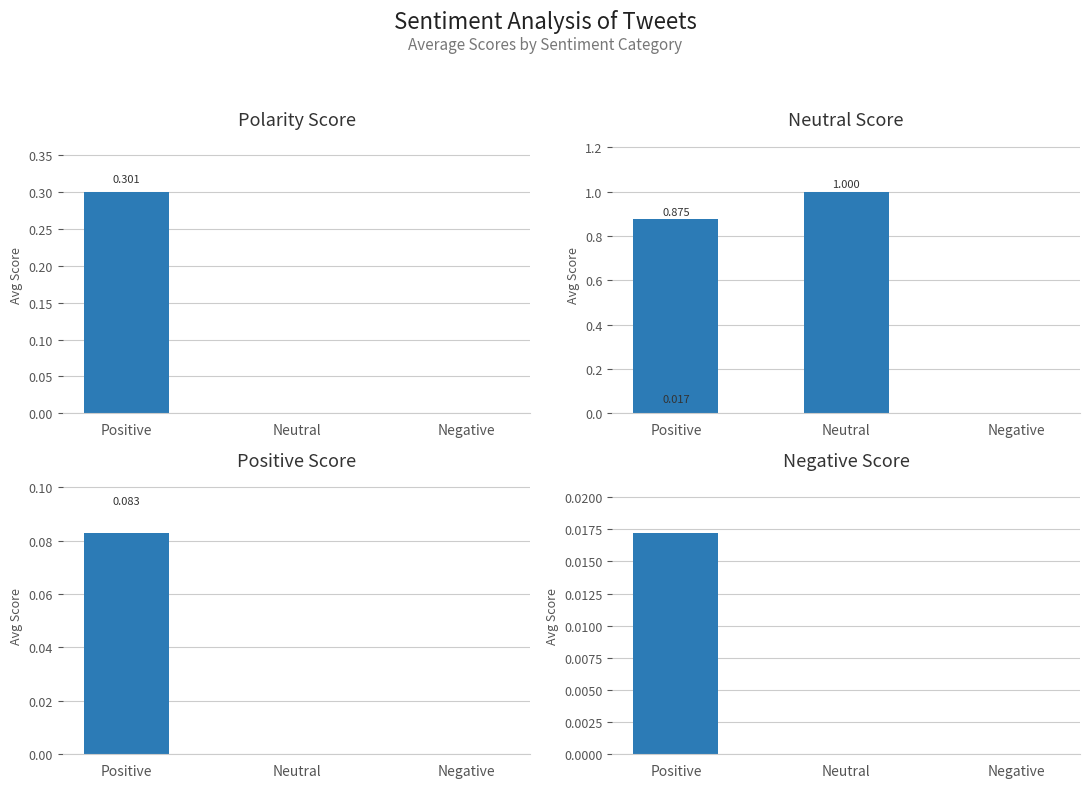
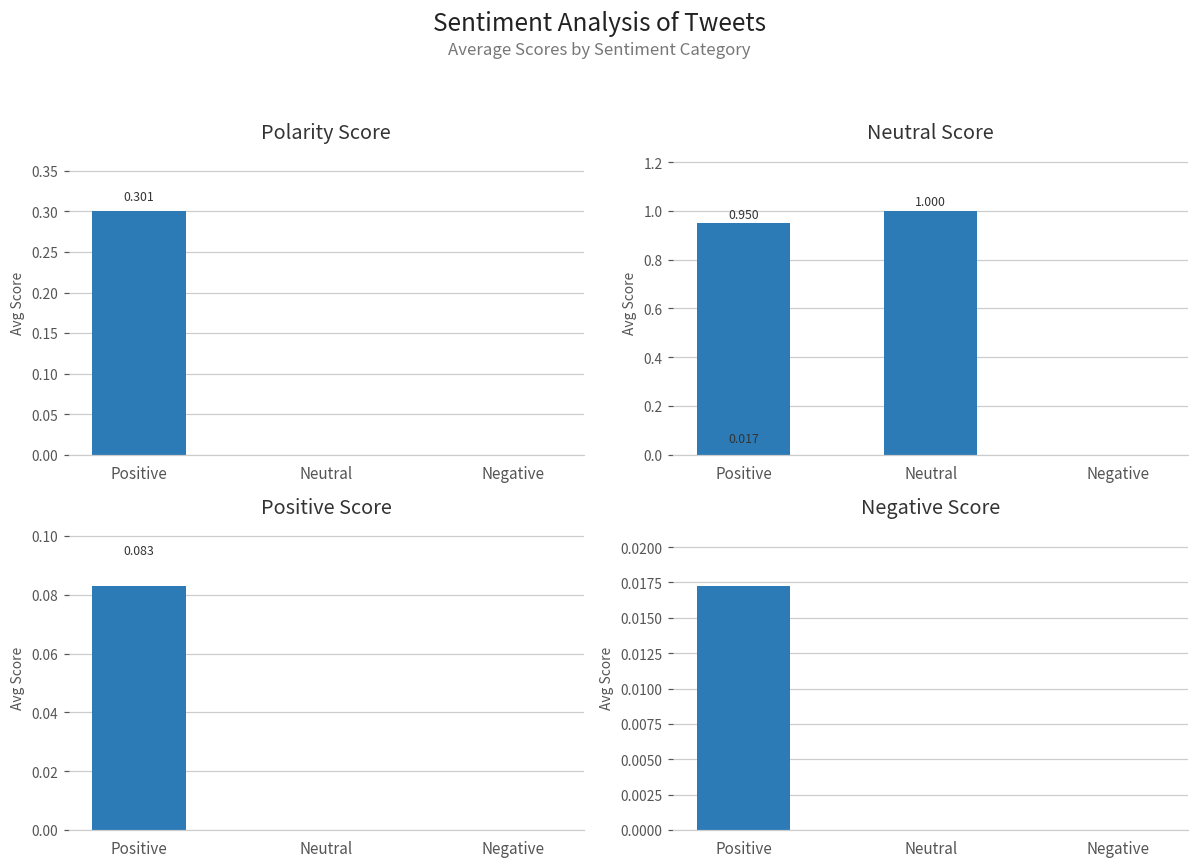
  {
    "Polarity Score": {
      "Positive": 0.301
    },
    "Neutral Score": {
-     "Positive": 0.875,
+     "Positive": 0.950,
      "Neutral": 1.000
    },
    "Positive Score": {
      "Neutral": 0.000,
      "Negative": 0.000
    },
    "Negative Score": {
      "Positive": 0.0173,
      "Neutral": 0.0000,
      "Negative": 0.0000
    }
  }
